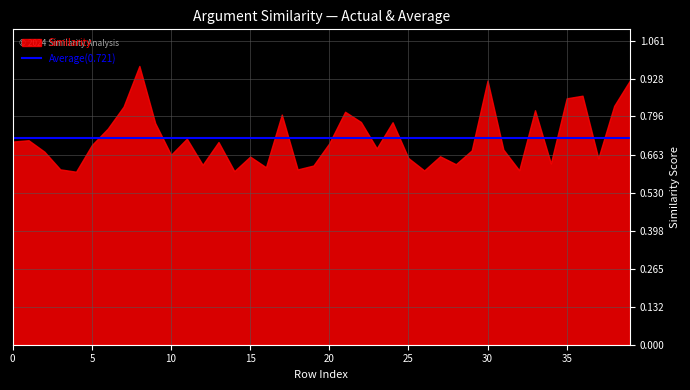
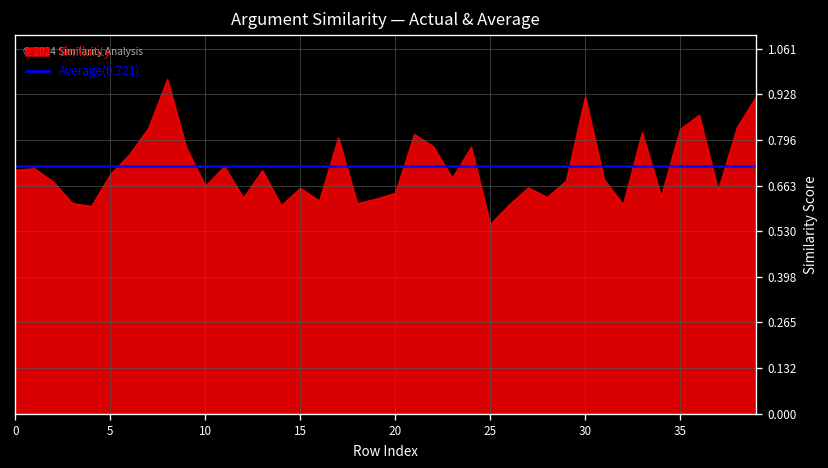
  {
    "0": 0.71,
    "5": 0.70,
    "10": 0.66,
    "15": 0.66,
-   "20": 0.70,
-   "25": 0.65,
+   "20": 0.64,
+   "25": 0.55,
    "30": 0.92,
-   "35": 0.86
+   "35": 0.83
  }
